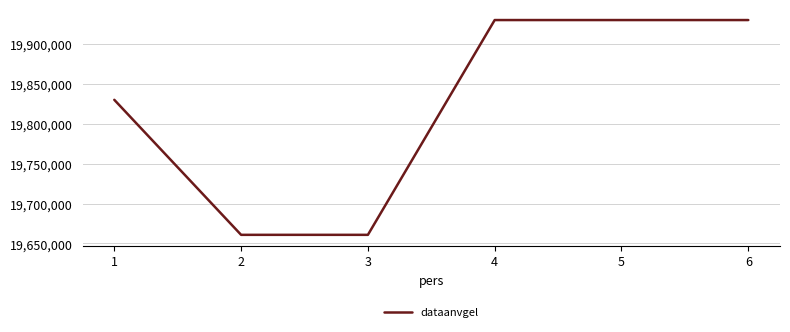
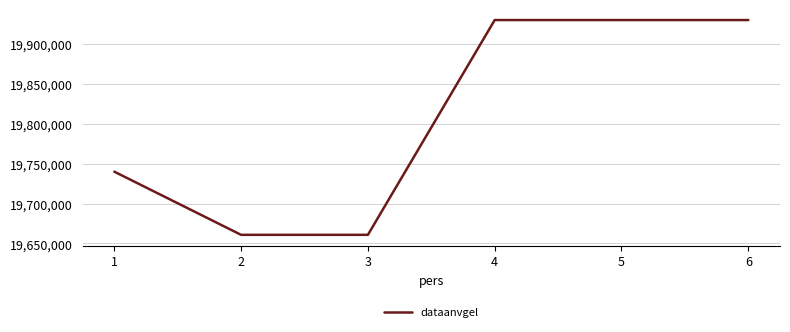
  {
-   "1": "19,830,000",
+   "1": "19,740,000",
    "2": "19,660,000",
    "3": "19,660,000",
    "4": "19,930,000",
    "5": "19,930,000",
    "6": "19,930,000"
  }
